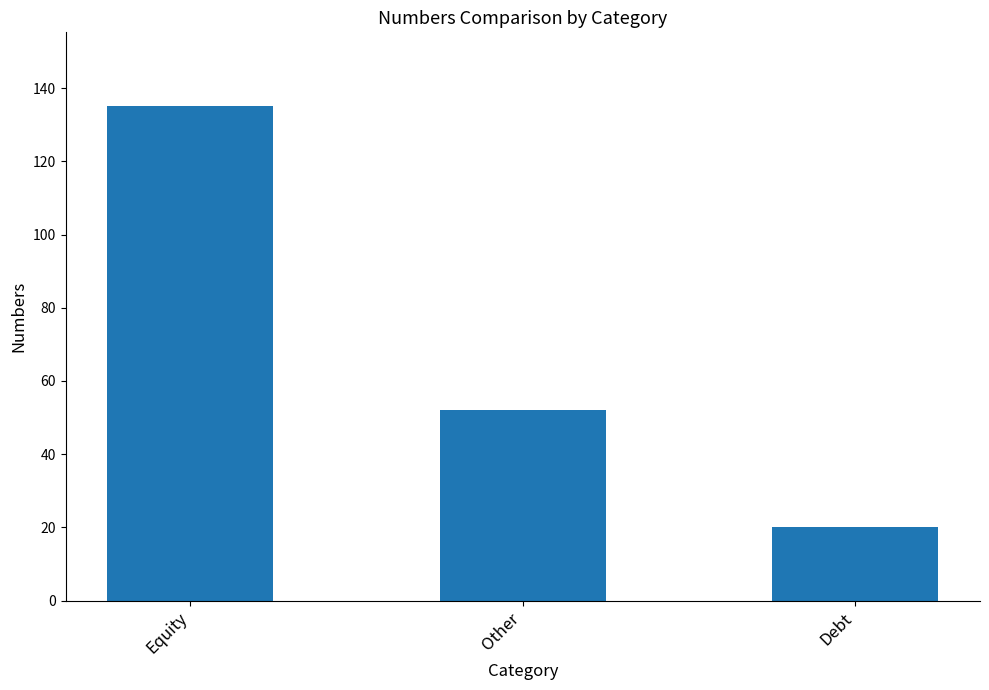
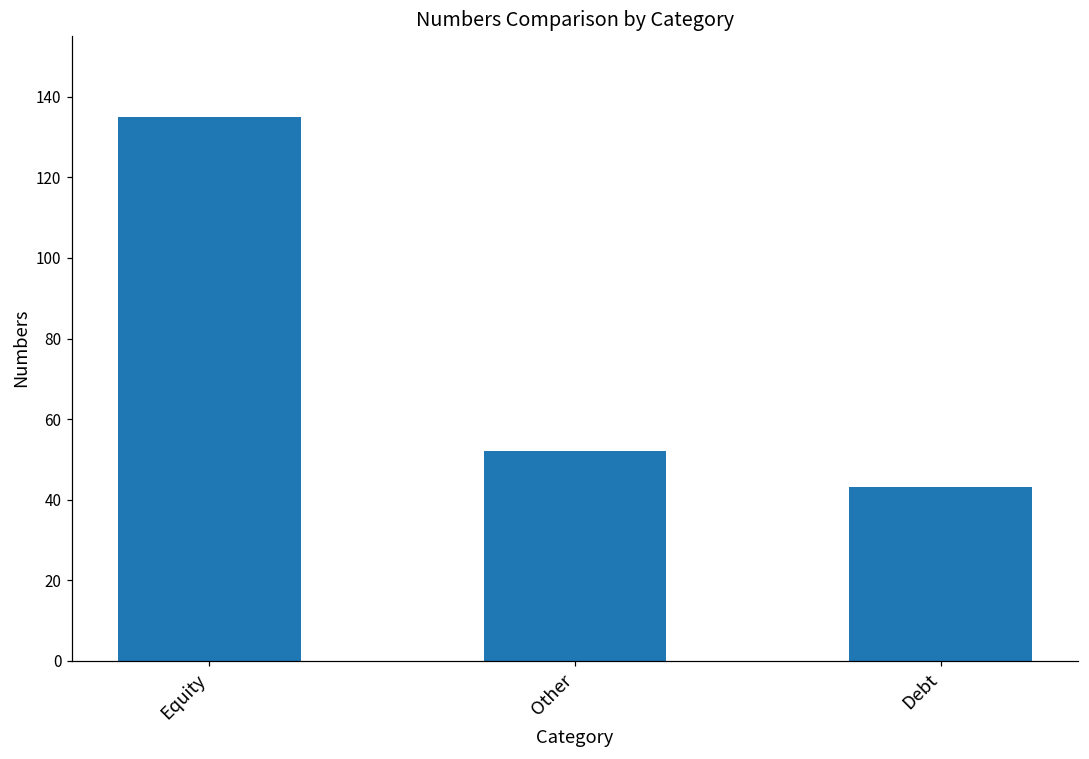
  {
    "Equity": 135,
    "Other": 52,
-   "Debt": 20
+   "Debt": 43
  }
